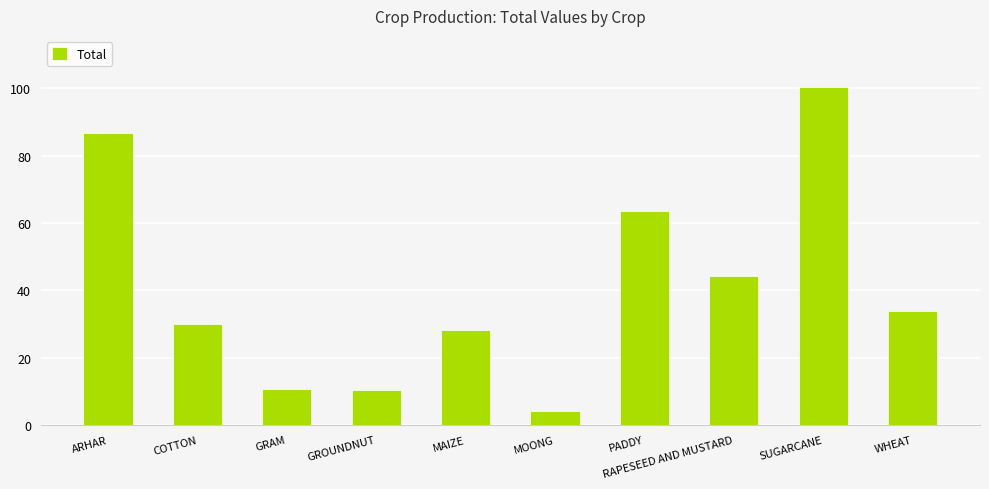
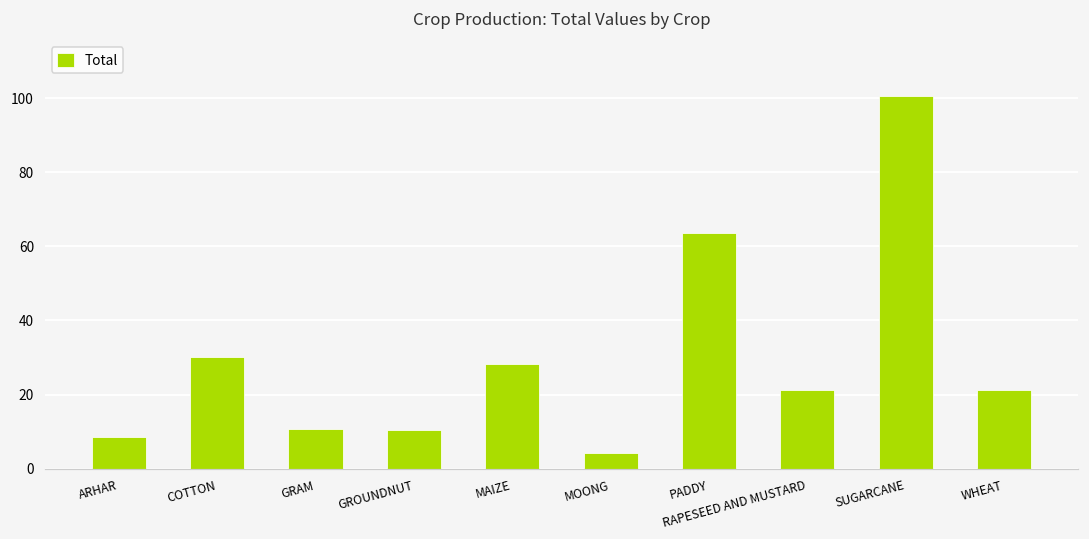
  {
-   "ARHAR": 87,
+   "ARHAR": 8,
    "COTTON": 30,
    "GRAM": 11,
    "GROUNDNUT": 10,
    "MAIZE": 28,
    "MOONG": 4,
    "PADDY": 64,
-   "RAPESEED AND MUSTARD": 44,
+   "RAPESEED AND MUSTARD": 21,
    "SUGARCANE": 100,
-   "WHEAT": 34
+   "WHEAT": 21
  }
